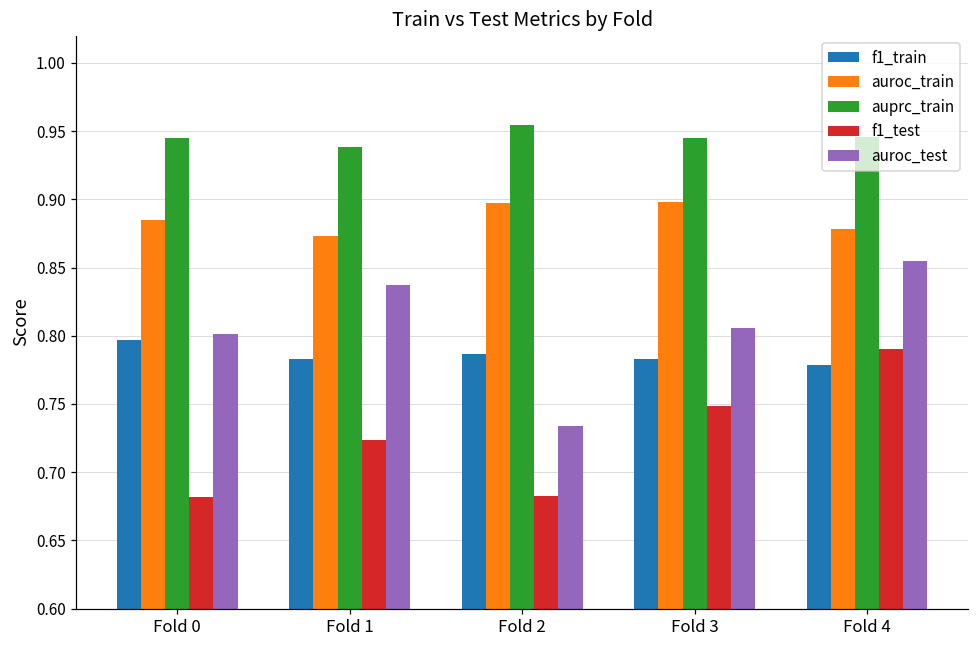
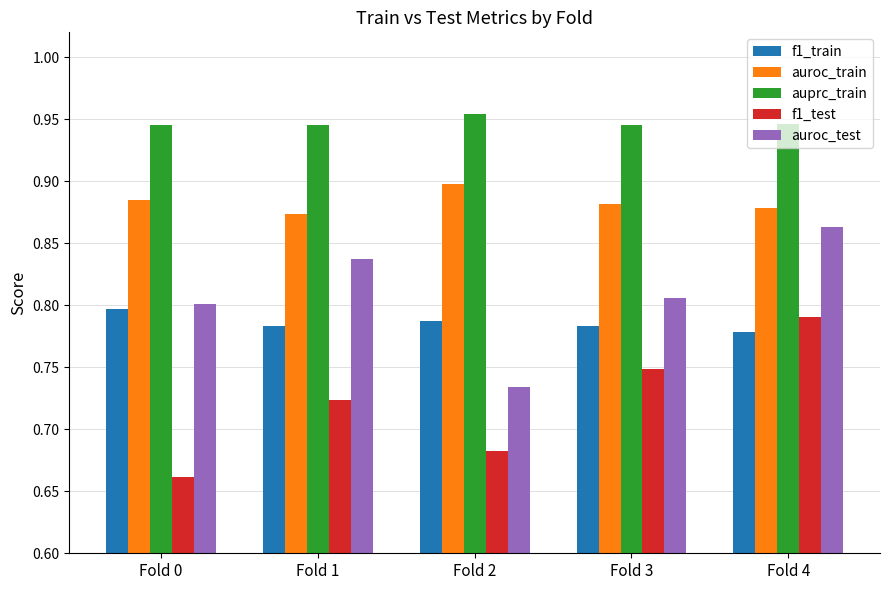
  {
    "f1_train": {
      "Fold 0": 0.797,
      "Fold 1": 0.783,
      "Fold 2": 0.787,
      "Fold 3": 0.783,
      "Fold 4": 0.779
    },
    "auroc_train": {
      "Fold 0": 0.885,
      "Fold 1": 0.873,
      "Fold 2": 0.898,
-     "Fold 3": 0.898,
+     "Fold 3": 0.882,
      "Fold 4": 0.878
    },
    "auprc_train": {
      "Fold 0": 0.945,
-     "Fold 1": 0.938,
+     "Fold 1": 0.945,
      "Fold 2": 0.954,
      "Fold 3": 0.945
    },
    "f1_test": {
-     "Fold 0": 0.682,
+     "Fold 0": 0.662,
      "Fold 1": 0.724,
      "Fold 2": 0.683,
      "Fold 3": 0.748,
      "Fold 4": 0.791
    },
    "auroc_test": {
      "Fold 0": 0.801,
      "Fold 1": 0.837,
      "Fold 2": 0.734,
      "Fold 3": 0.805,
-     "Fold 4": 0.855
+     "Fold 4": 0.863
    }
  }
